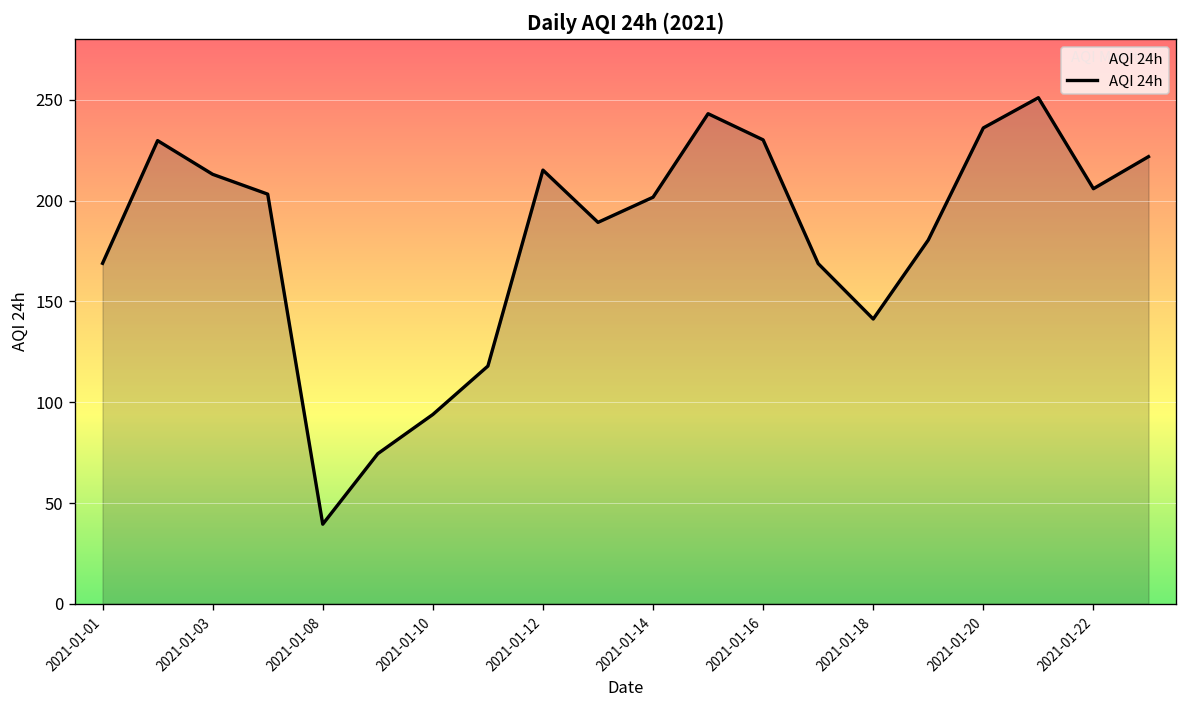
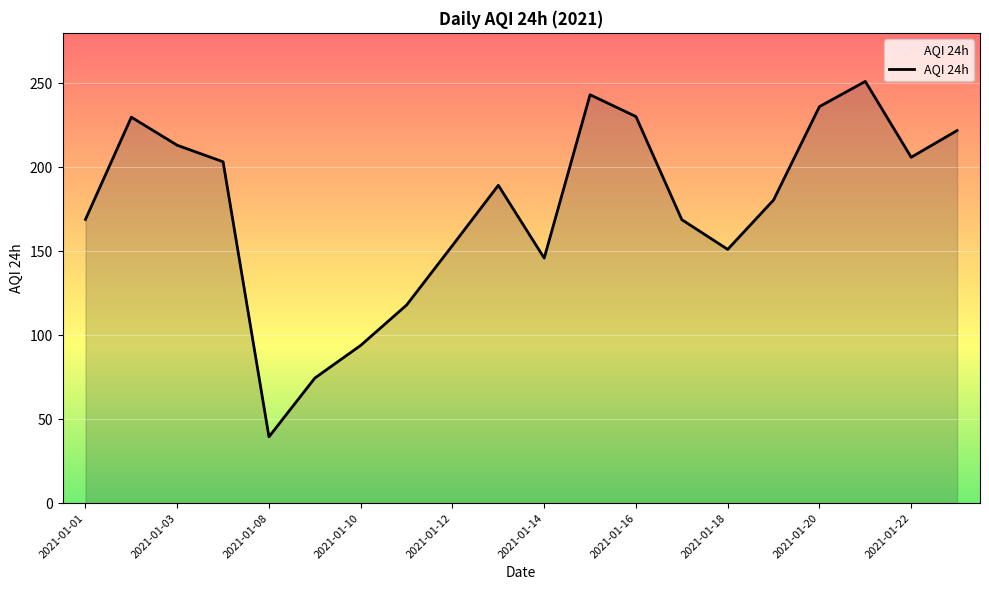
  {
    "2021-01-01": 169,
    "2021-01-03": 213,
    "2021-01-08": 40,
    "2021-01-10": 94,
-   "2021-01-12": 215,
-   "2021-01-14": 202,
+   "2021-01-12": 153,
+   "2021-01-14": 146,
    "2021-01-16": 230,
-   "2021-01-18": 141,
+   "2021-01-18": 151,
    "2021-01-20": 236,
    "2021-01-22": 206
  }
